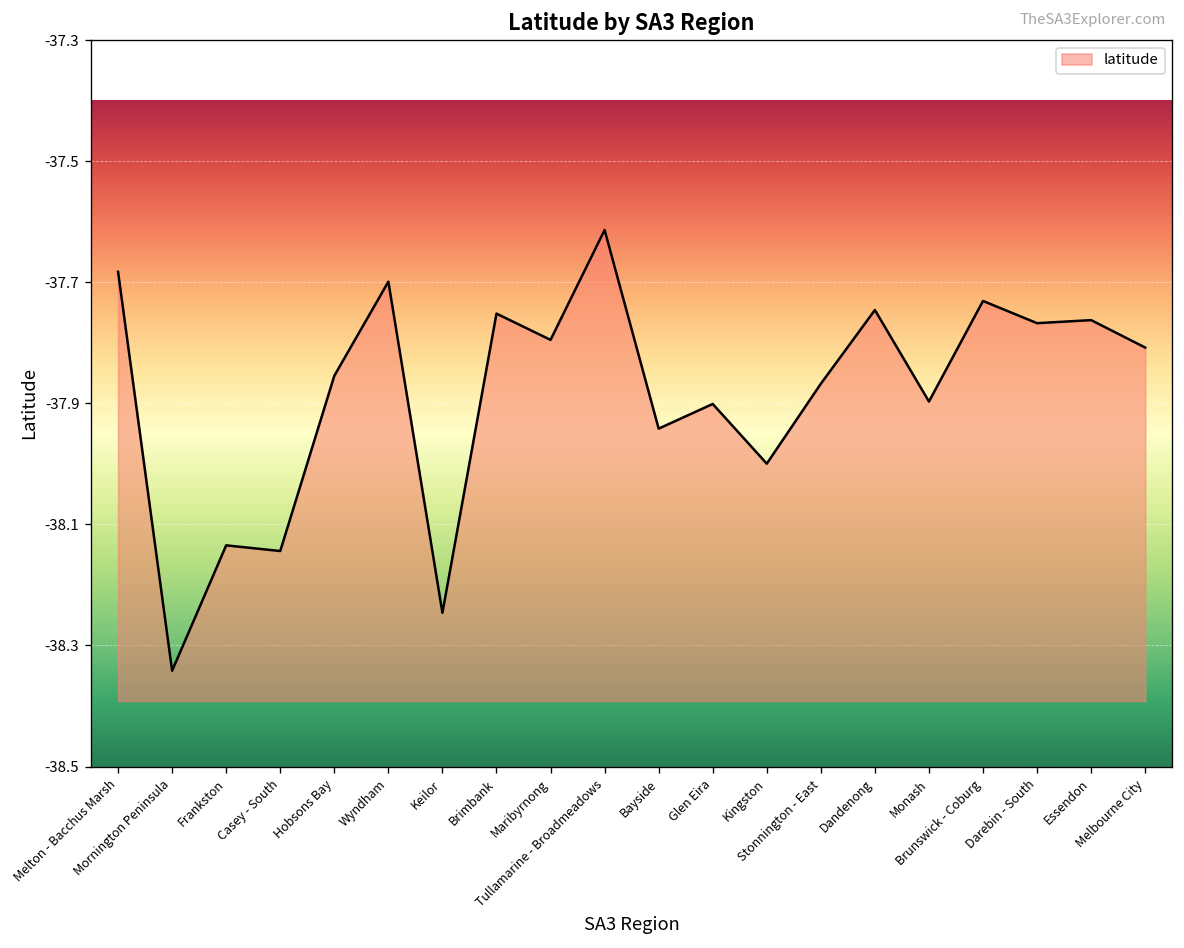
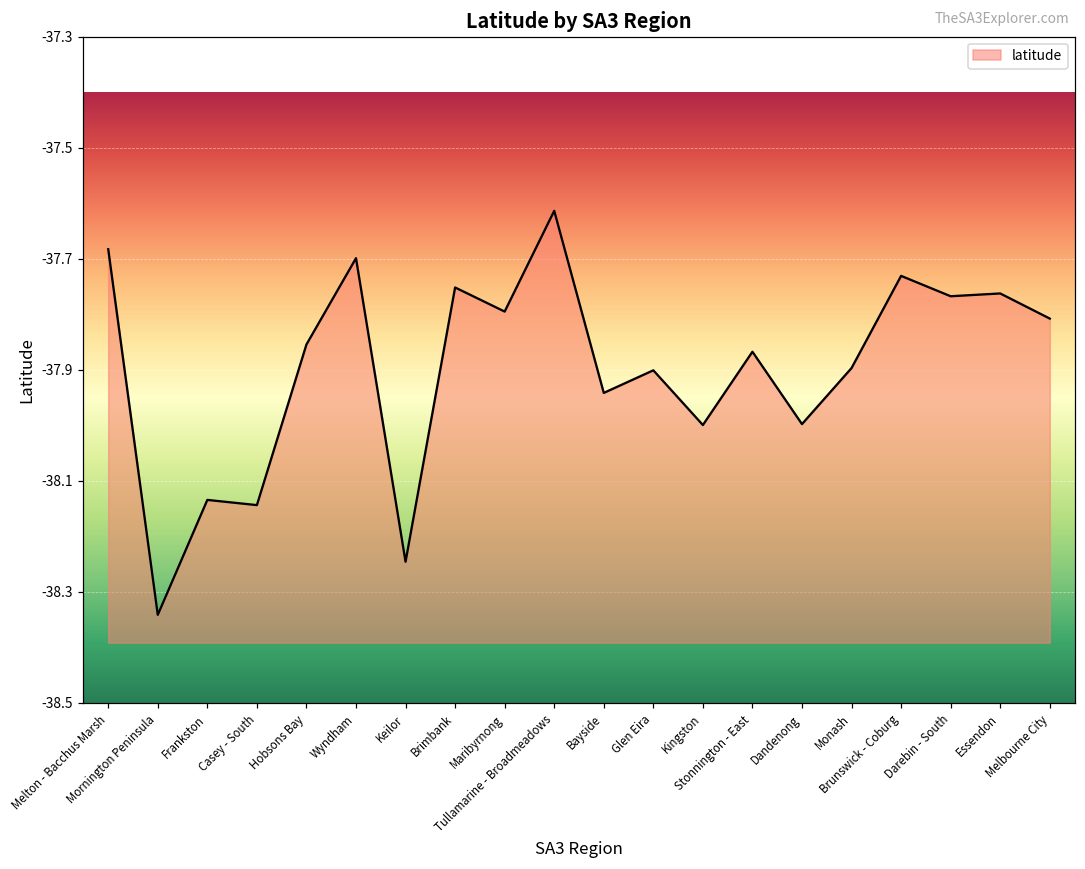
  {
    "Melton - Bacchus Marsh": -37.68,
    "Mornington Peninsula": -38.34,
    "Frankston": -38.13,
    "Casey - South": -38.14,
    "Hobsons Bay": -37.85,
    "Wyndham": -37.70,
    "Keilor": -38.25,
    "Brimbank": -37.75,
    "Maribyrnong": -37.80,
    "Tullamarine - Broadmeadows": -37.61,
    "Bayside": -37.94,
    "Glen Eira": -37.90,
    "Kingston": -38.00,
    "Stonnington - East": -37.87,
-   "Dandenong": -37.75,
+   "Dandenong": -38.00,
    "Monash": -37.90,
    "Brunswick - Coburg": -37.73,
    "Darebin - South": -37.77,
    "Essendon": -37.76,
    "Melbourne City": -37.81
  }
